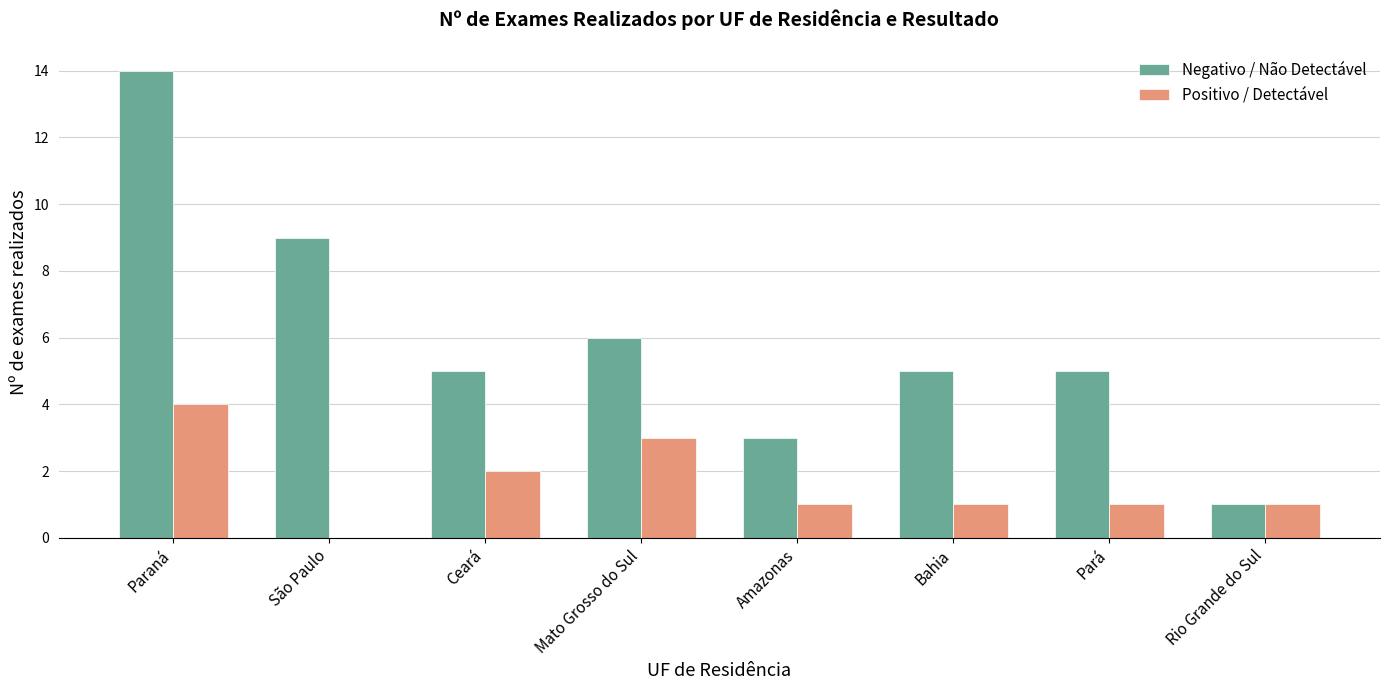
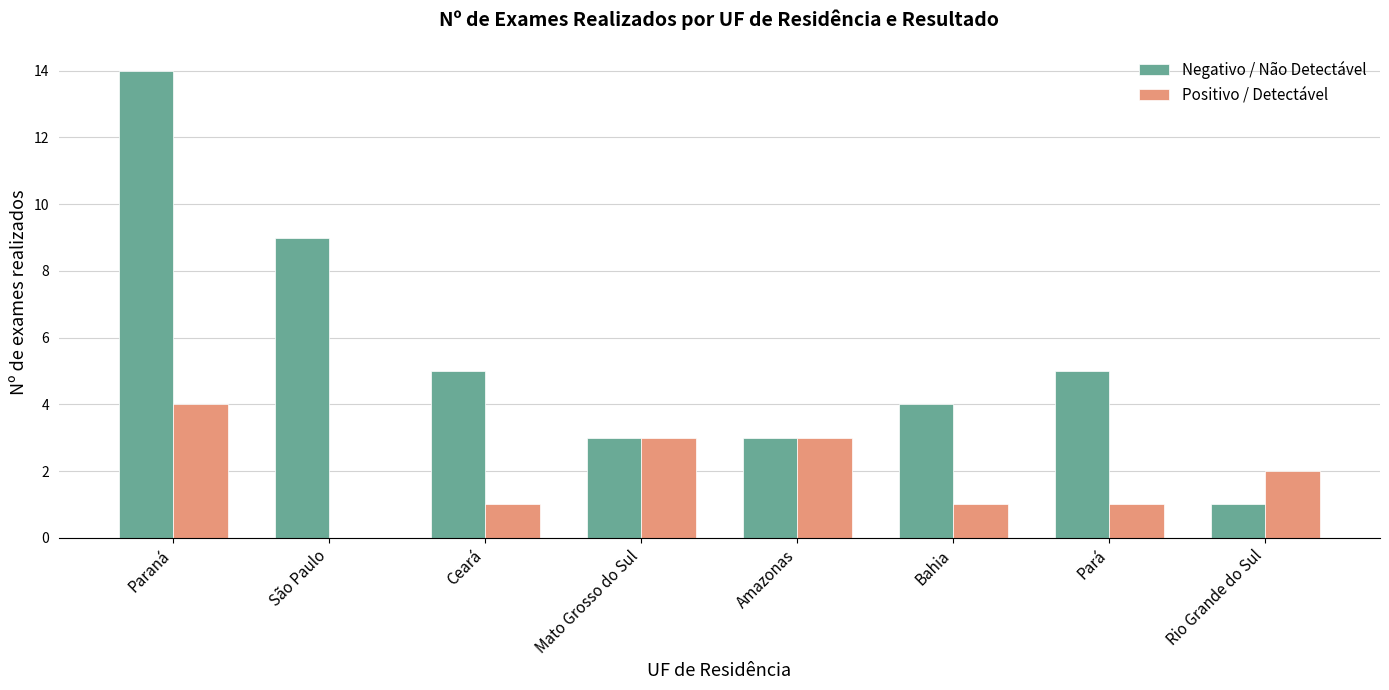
  {
    "Negativo / Não Detectável": {
      "Paraná": 14,
      "São Paulo": 9,
      "Ceará": 5,
-     "Mato Grosso do Sul": 6,
+     "Mato Grosso do Sul": 3,
      "Amazonas": 3,
-     "Bahia": 5,
+     "Bahia": 4,
      "Pará": 5,
      "Rio Grande do Sul": 1
    },
    "Positivo / Detectável": {
      "Paraná": 4,
      "São Paulo": 0,
-     "Ceará": 2,
+     "Ceará": 1,
      "Mato Grosso do Sul": 3,
-     "Amazonas": 1,
+     "Amazonas": 3,
      "Bahia": 1,
      "Pará": 1,
-     "Rio Grande do Sul": 1
+     "Rio Grande do Sul": 2
    }
  }
